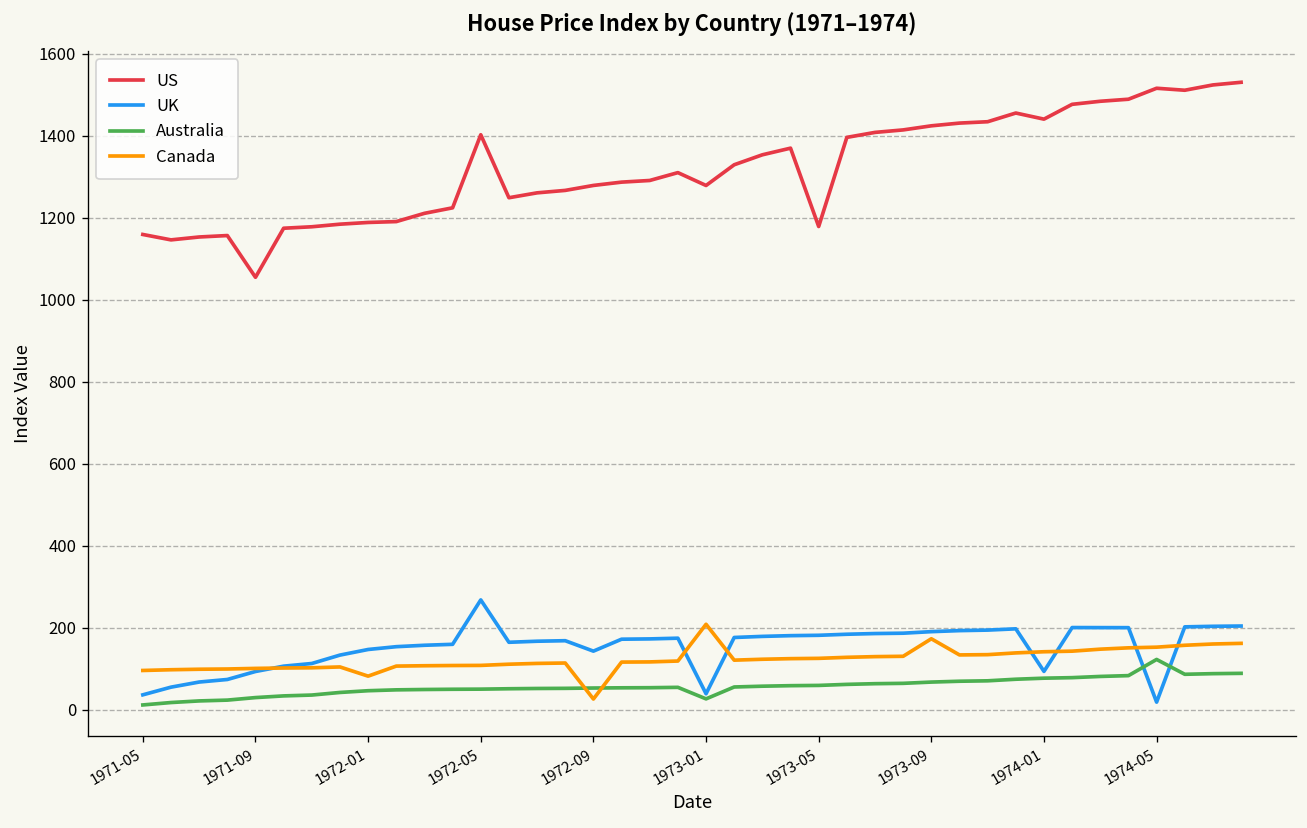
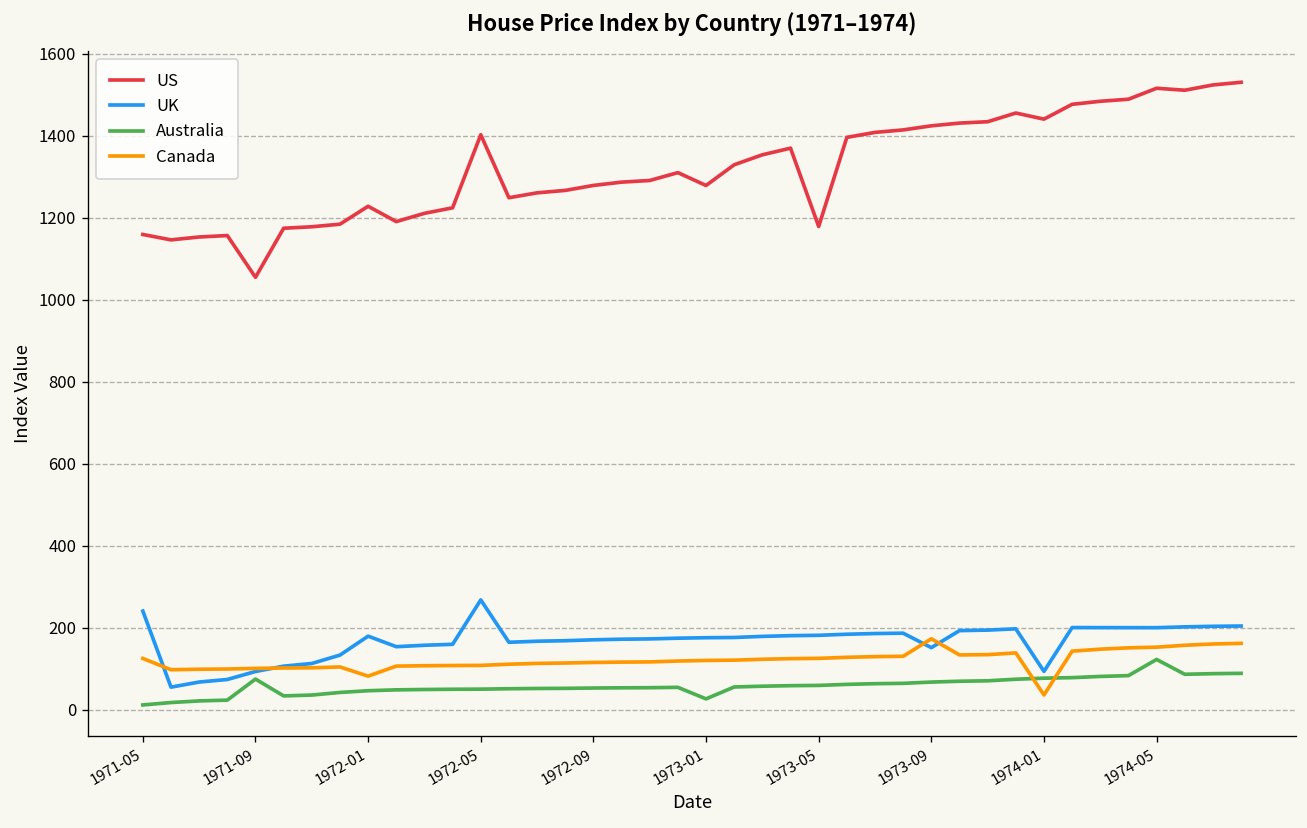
  {
    "US": {
      "1971-05": 1160,
      "1971-09": 1050,
-     "1972-01": 1190,
+     "1972-01": 1230,
      "1972-05": 1400,
      "1972-09": 1280,
      "1973-01": 1280,
      "1973-05": 1180,
      "1973-09": 1420,
      "1974-01": 1440,
      "1974-05": 1520
    },
    "UK": {
-     "1971-05": 40,
+     "1971-05": 240,
      "1971-09": 90,
-     "1972-01": 150,
+     "1972-01": 180,
      "1972-05": 270,
-     "1972-09": 140,
-     "1973-01": 40,
+     "1972-09": 170,
+     "1973-01": 180,
      "1973-05": 180,
-     "1973-09": 190,
+     "1973-09": 150,
      "1974-01": 90,
-     "1974-05": 20
+     "1974-05": 200
    },
    "Australia": {
      "1971-05": 10,
-     "1971-09": 30,
+     "1971-09": 70,
      "1972-01": 50,
      "1972-05": 50,
      "1972-09": 50,
      "1973-01": 30,
      "1973-05": 60,
      "1973-09": 70,
      "1974-01": 80,
      "1974-05": 120
    },
    "Canada": {
-     "1971-05": 100,
+     "1971-05": 120,
      "1971-09": 100,
      "1972-01": 80,
      "1972-05": 110,
-     "1972-09": 30,
-     "1973-01": 210,
+     "1972-09": 120,
+     "1973-01": 120,
      "1973-05": 130,
      "1973-09": 170,
-     "1974-01": 140,
+     "1974-01": 40,
      "1974-05": 150
    }
  }
